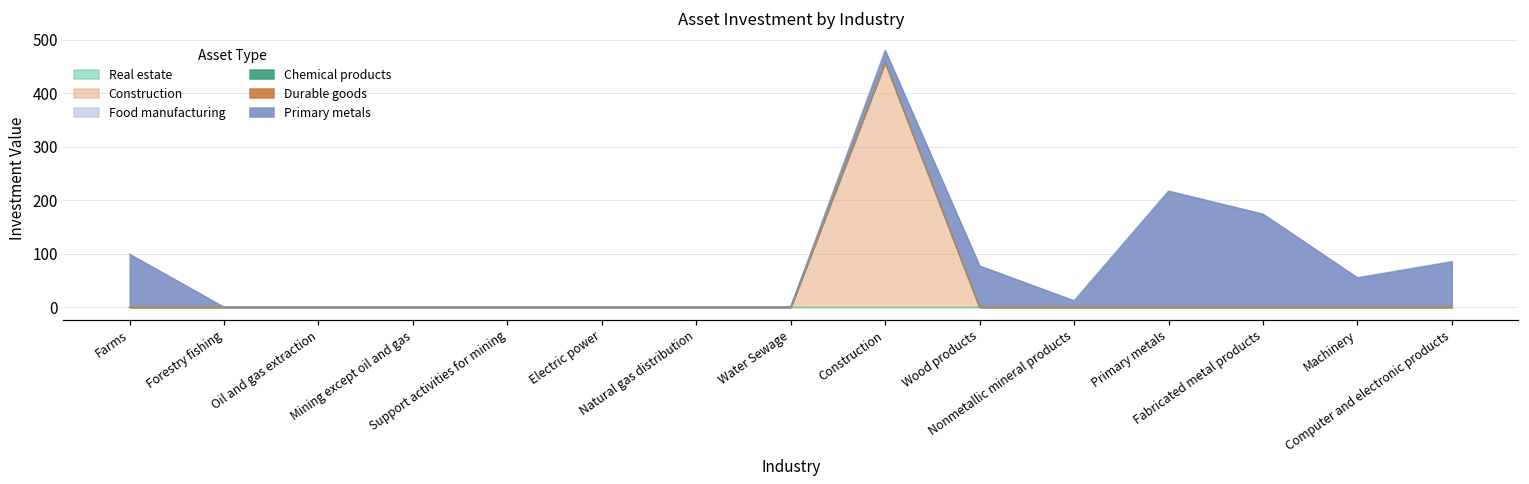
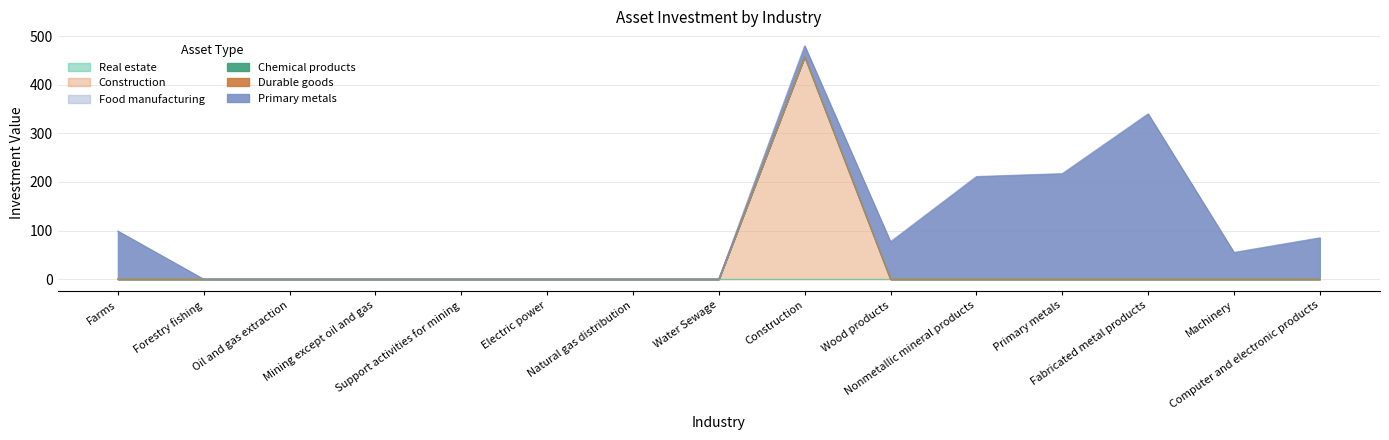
  {
    "Real estate": {
      "Construction": 0
    },
    "Durable goods": {
      "Construction": 460
    },
    "Primary metals": {
      "Farms": 100,
      "Construction": 20,
      "Wood products": 80,
-     "Nonmetallic mineral products": 10,
+     "Nonmetallic mineral products": 210,
      "Primary metals": 220,
-     "Fabricated metal products": 170,
+     "Fabricated metal products": 340,
      "Machinery": 60,
      "Computer and electronic products": 90
    }
  }
